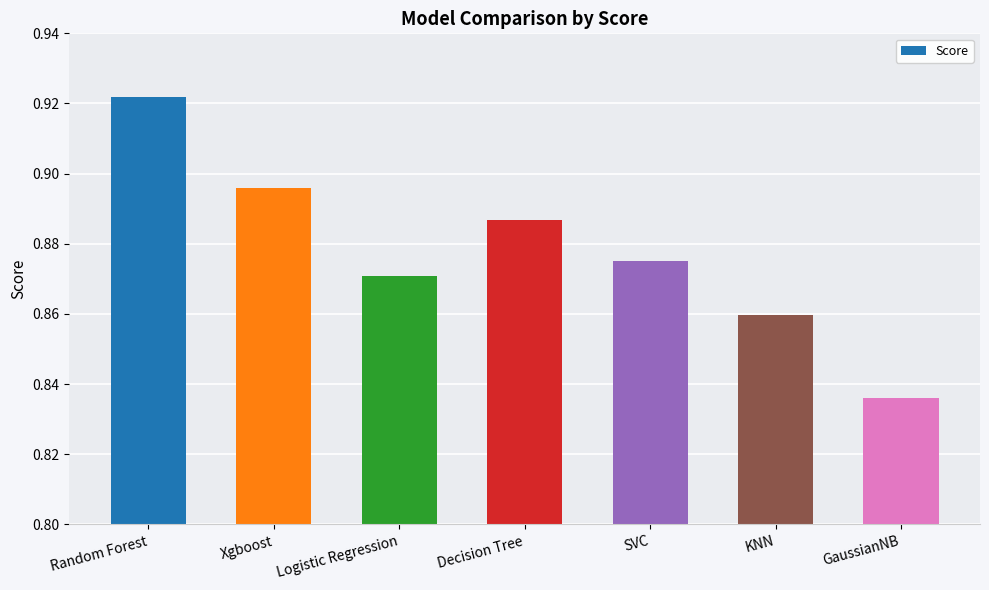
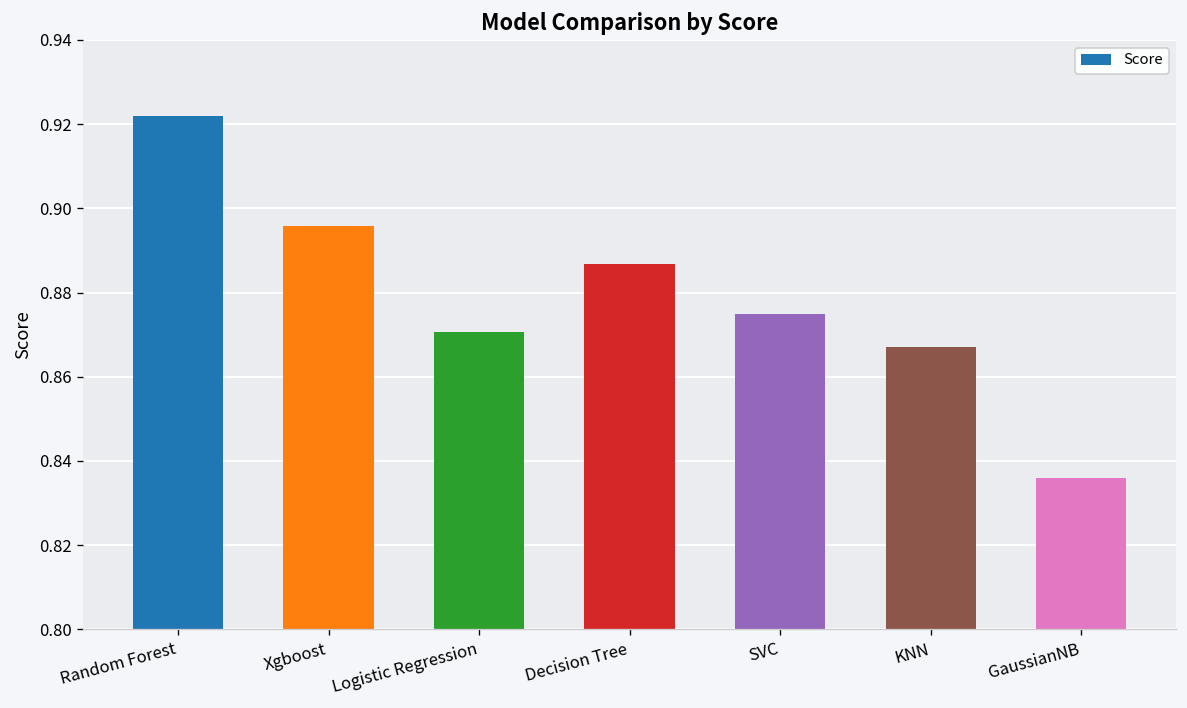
  {
    "Random Forest": 0.922,
    "Xgboost": 0.896,
    "Logistic Regression": 0.871,
    "Decision Tree": 0.887,
    "SVC": 0.875,
-   "KNN": 0.860,
+   "KNN": 0.867,
    "GaussianNB": 0.836
  }
